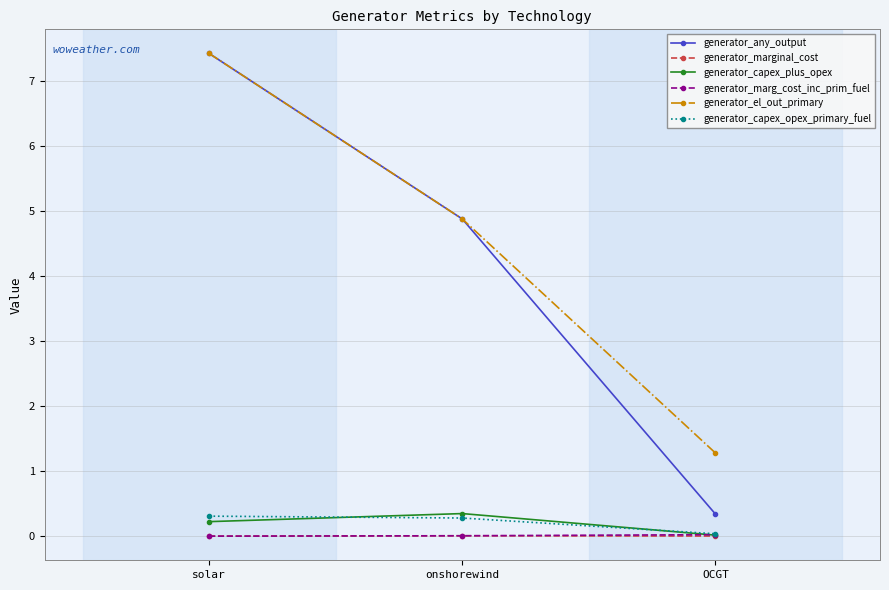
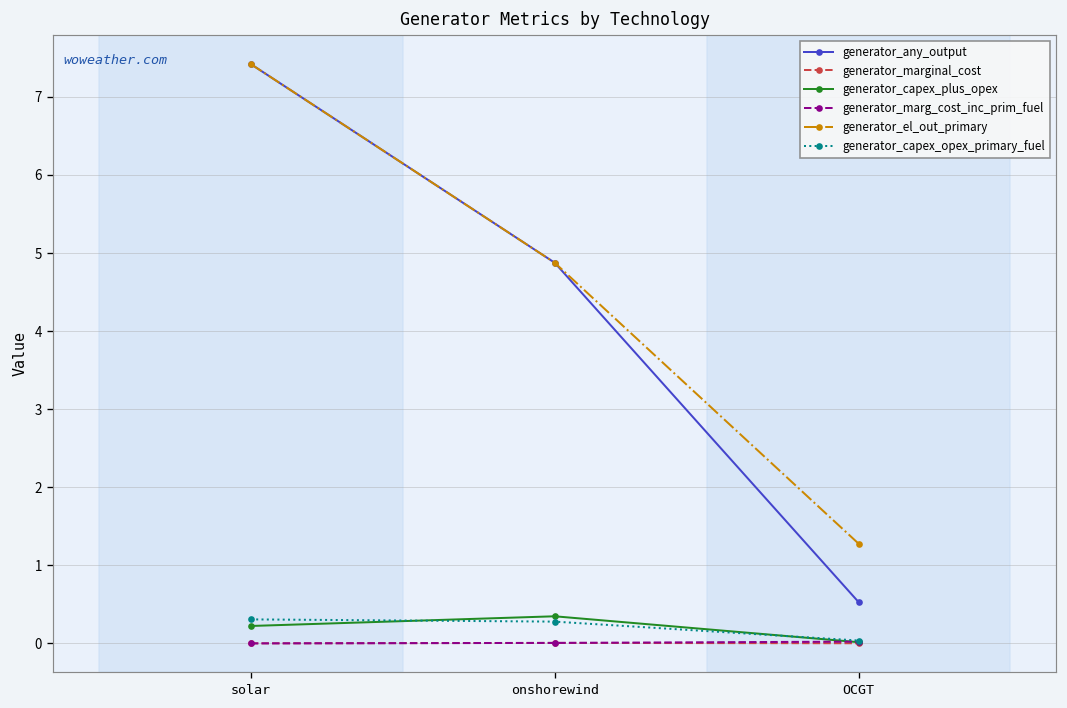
  {
    "generator_any_output": {
-     "OCGT": 0.3
+     "OCGT": 0.5
    },
    "generator_capex_plus_opex": {
      "solar": 0.2,
      "onshorewind": 0.3
    },
    "generator_el_out_primary": {
      "OCGT": 1.3
    },
    "generator_capex_opex_primary_fuel": {
      "solar": 0.3,
      "onshorewind": 0.3
    }
  }
